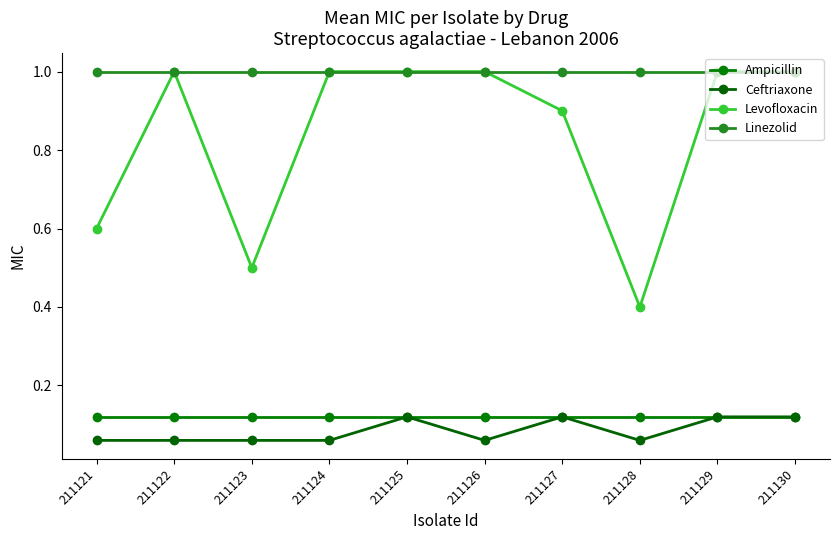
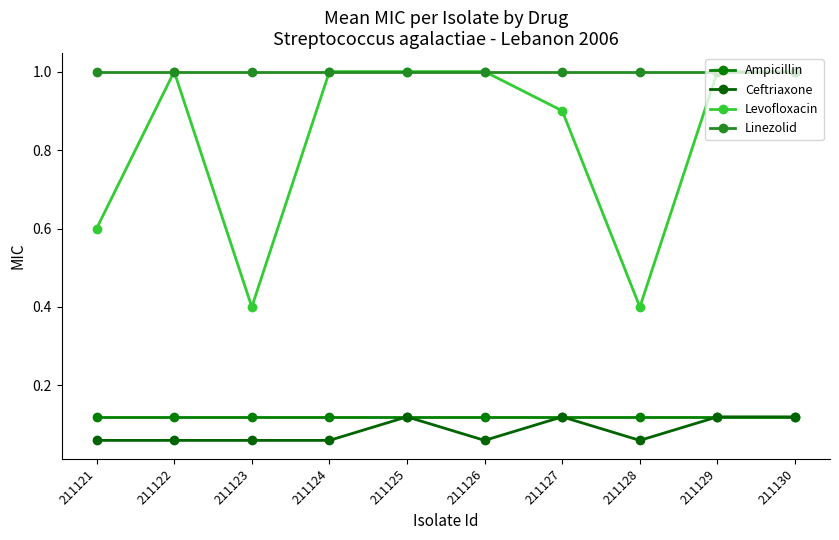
  {
    "Levofloxacin": {
      "211121": 0.6,
-     "211123": 0.5,
+     "211123": 0.4,
      "211127": 0.9,
      "211128": 0.4
    }
  }
